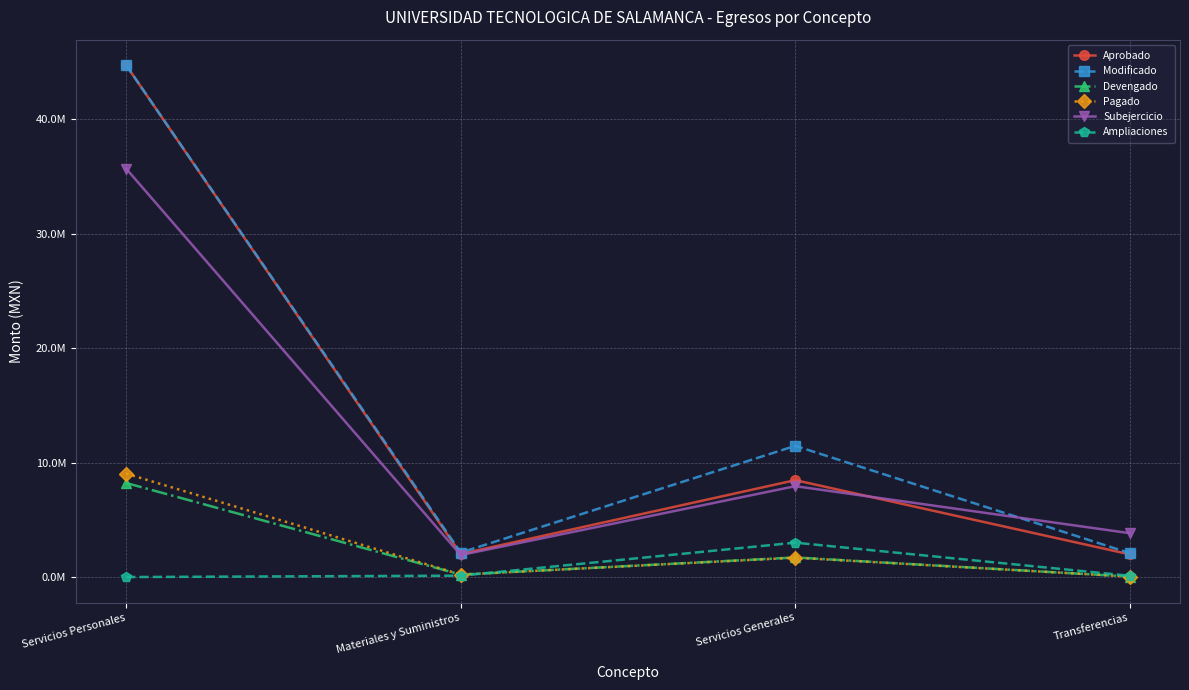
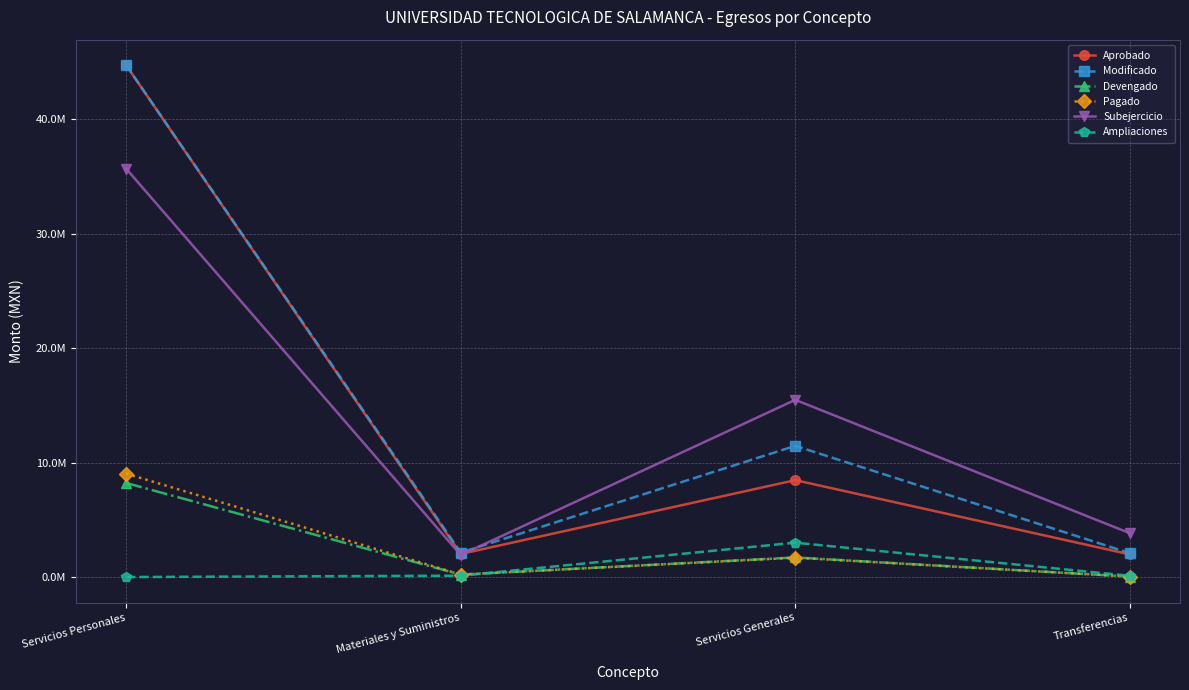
  {
    "Aprobado": {
      "Servicios Generales": 8500000
    },
    "Modificado": {
      "Servicios Generales": 11500000
    },
    "Pagado": {
      "Servicios Personales": 9000000
    },
    "Subejercicio": {
      "Servicios Personales": 35700000,
-     "Servicios Generales": 7900000,
+     "Servicios Generales": 15500000,
      "Transferencias": 3800000
    }
  }
